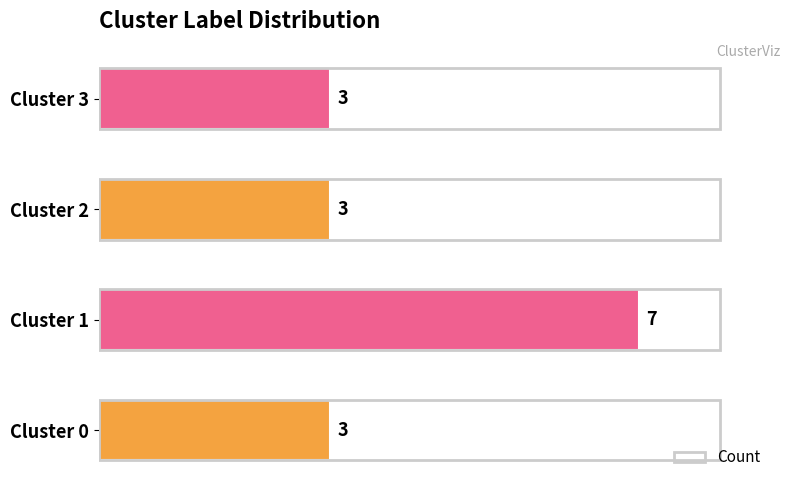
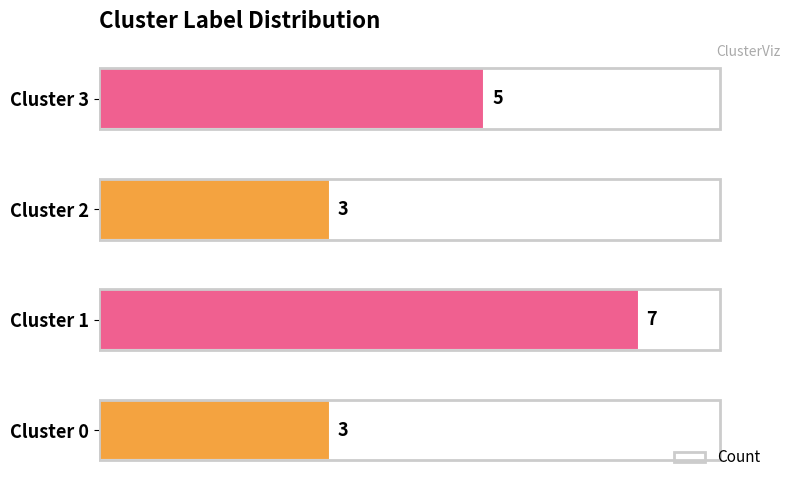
  {
-   "Cluster 3": 3,
+   "Cluster 3": 5,
    "Cluster 2": 3,
    "Cluster 1": 7,
    "Cluster 0": 3
  }
